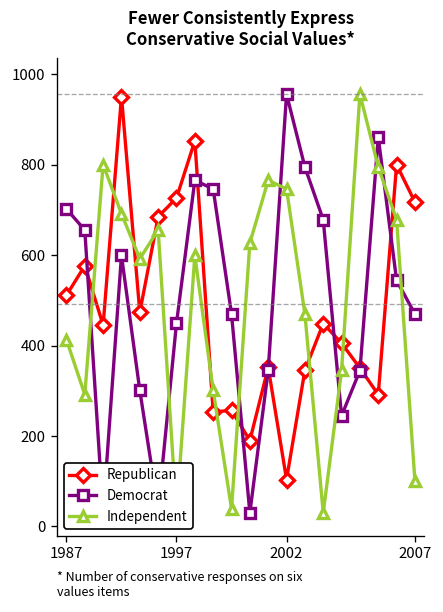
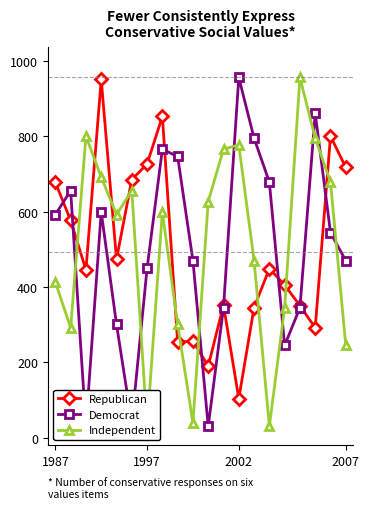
  {
    "Republican": {
-     "1987": 510,
+     "1987": 680,
      "1997": 730,
      "2002": 100,
      "2007": 720
    },
    "Democrat": {
-     "1987": 700,
+     "1987": 590,
      "1997": 450,
      "2002": 960,
      "2007": 470
    },
    "Independent": {
      "1987": 410,
-     "2002": 750,
-     "2007": 100
+     "2002": 780,
+     "2007": 240
    }
  }
